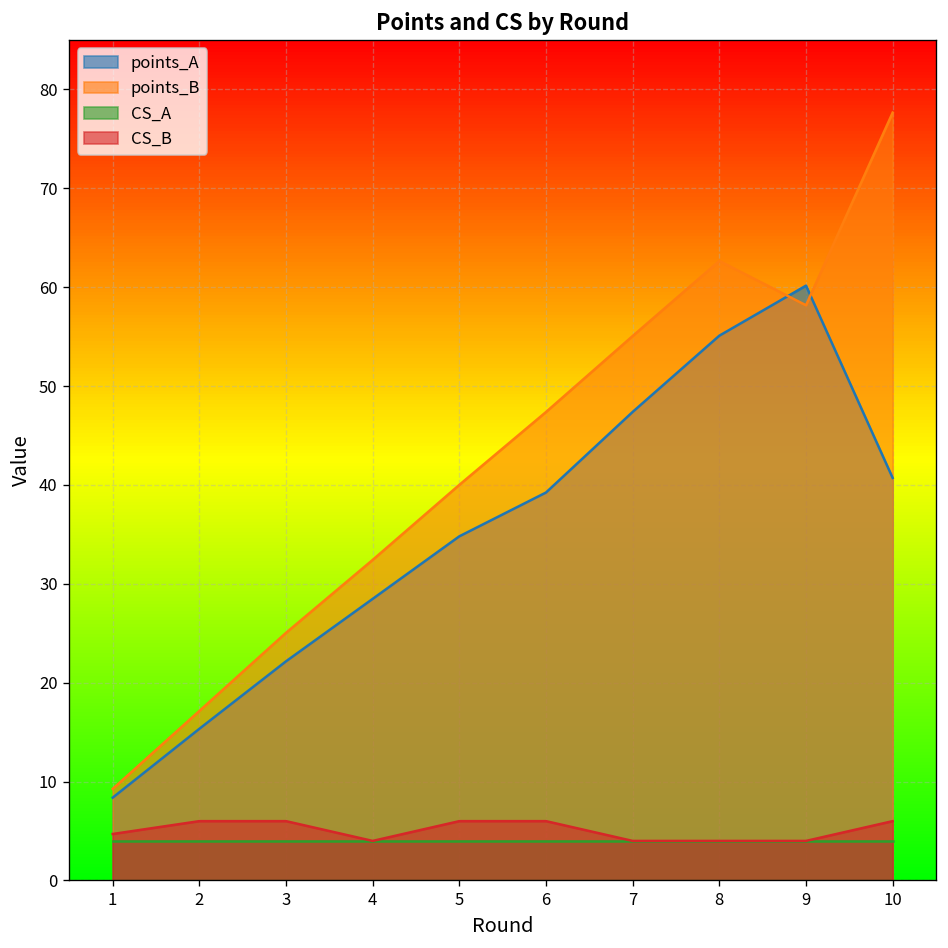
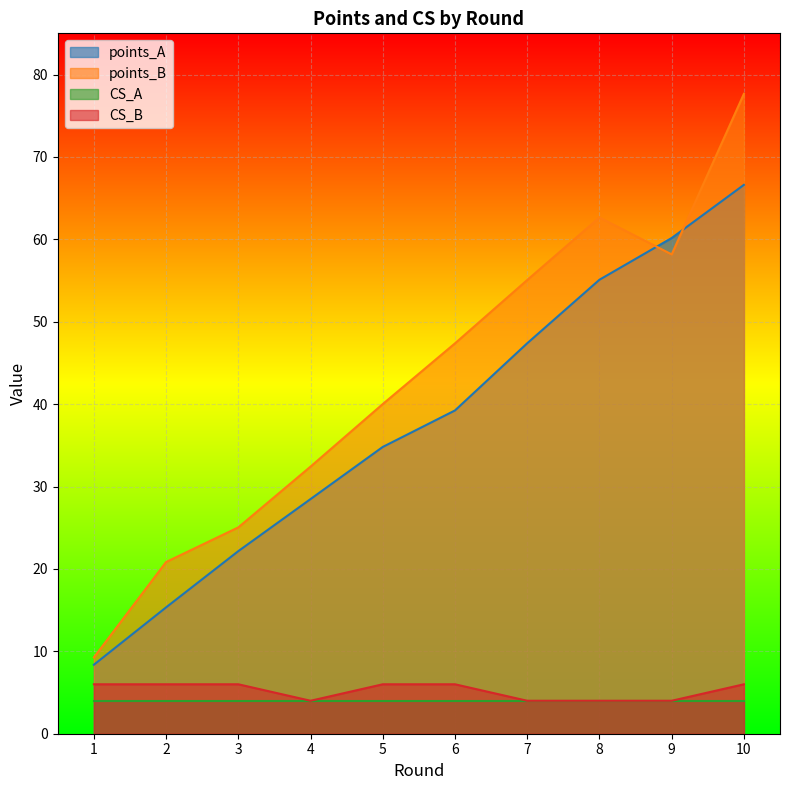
  {
    "points_A": {
      "1": 8,
      "2": 15,
      "3": 22,
      "4": 28,
      "5": 35,
      "6": 39,
      "7": 47,
      "8": 55,
      "9": 60,
-     "10": 41
+     "10": 67
    },
    "points_B": {
      "1": 9,
-     "2": 17,
+     "2": 21,
      "3": 25,
      "4": 32,
      "5": 40,
      "6": 47,
      "7": 55,
      "8": 63,
      "9": 58,
      "10": 78
    },
    "CS_A": {
      "1": 4,
      "2": 4,
      "3": 4,
      "5": 4,
      "6": 4,
      "10": 4
    },
    "CS_B": {
-     "1": 5,
+     "1": 6,
      "2": 6,
      "3": 6,
      "5": 6,
      "6": 6,
      "10": 6
    }
  }
